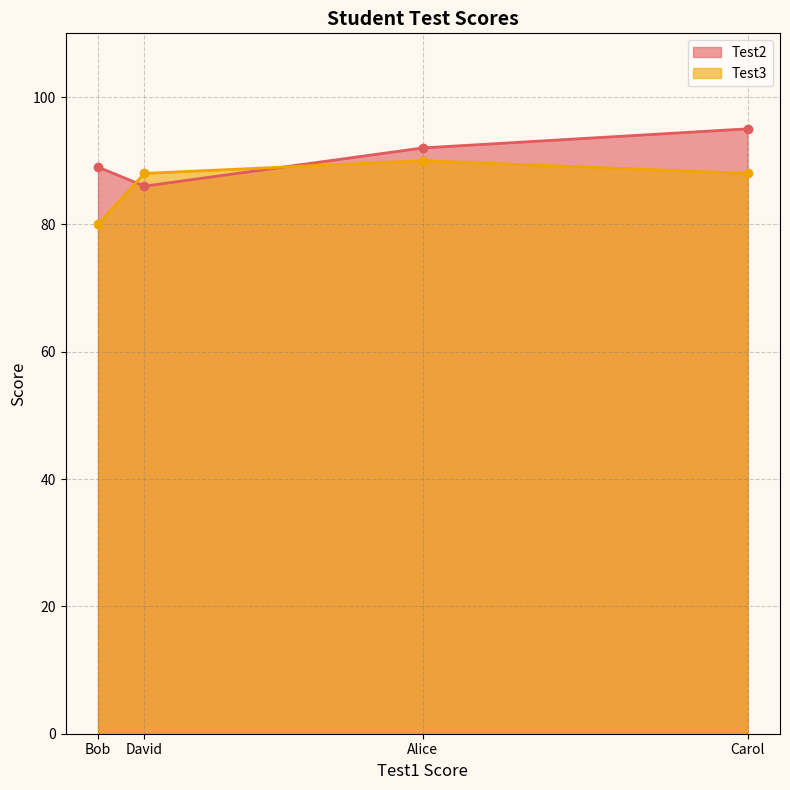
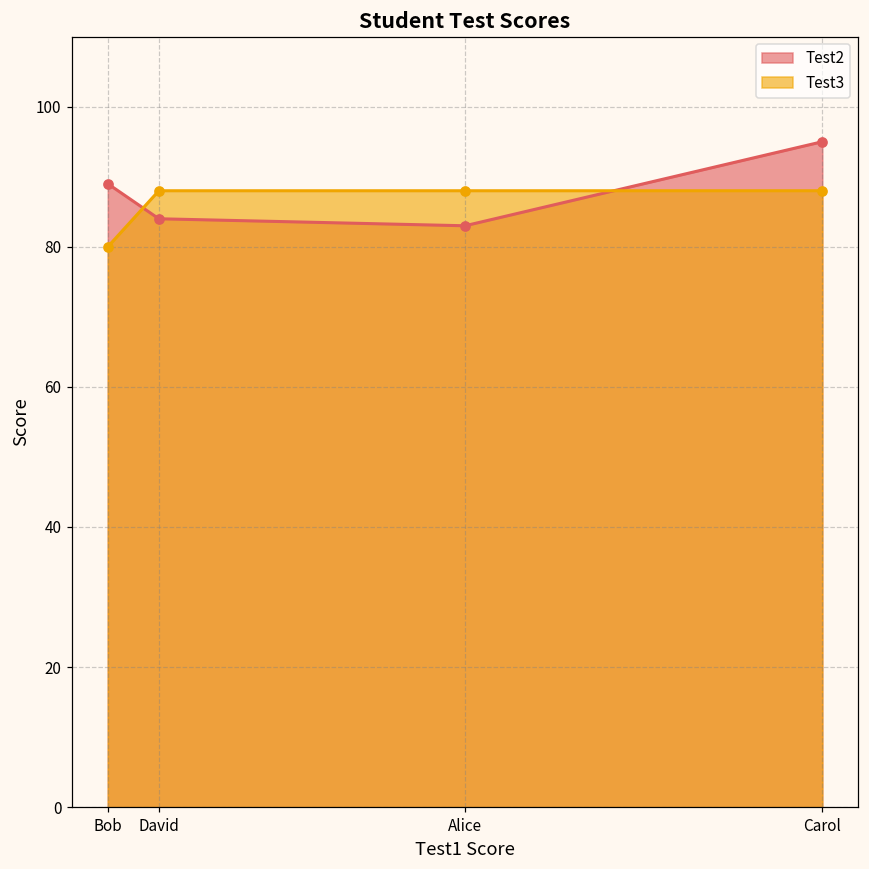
  {
    "Test2": {
      "Bob": 89,
-     "David": 86,
-     "Alice": 92,
+     "David": 84,
+     "Alice": 83,
      "Carol": 95
    },
    "Test3": {
      "Bob": 80,
      "David": 88,
-     "Alice": 90,
+     "Alice": 88,
      "Carol": 88
    }
  }
